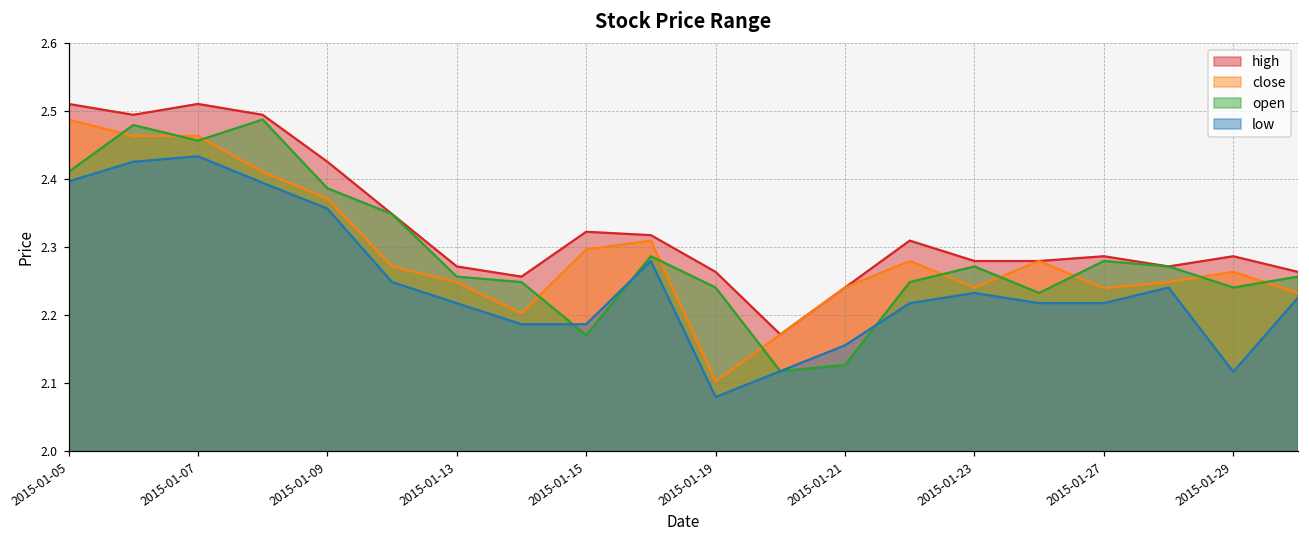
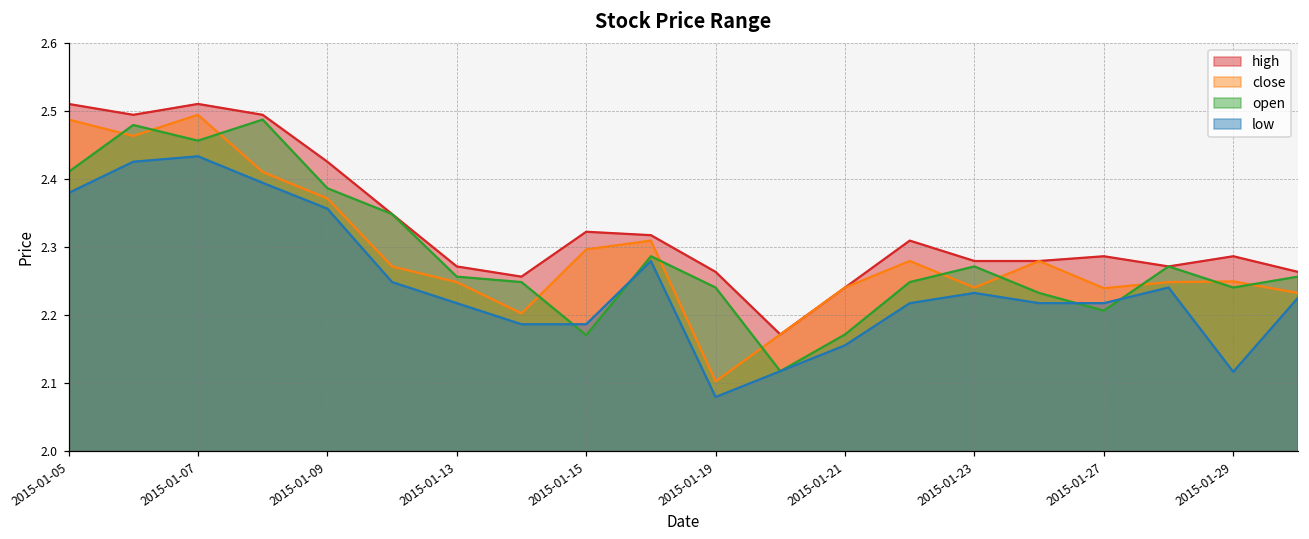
  {
    "high": {
      "2015-01-05": 2.51,
      "2015-01-07": 2.51,
      "2015-01-09": 2.43,
      "2015-01-13": 2.27,
      "2015-01-15": 2.32,
      "2015-01-19": 2.26,
      "2015-01-23": 2.28,
      "2015-01-27": 2.29,
      "2015-01-29": 2.29
    },
    "close": {
      "2015-01-05": 2.49,
-     "2015-01-07": 2.46,
+     "2015-01-07": 2.49,
      "2015-01-09": 2.37,
      "2015-01-13": 2.25,
      "2015-01-15": 2.30,
      "2015-01-19": 2.10,
      "2015-01-23": 2.24,
      "2015-01-27": 2.24,
-     "2015-01-29": 2.26
+     "2015-01-29": 2.25
    },
    "open": {
      "2015-01-05": 2.41,
      "2015-01-07": 2.46,
      "2015-01-09": 2.39,
      "2015-01-13": 2.26,
      "2015-01-15": 2.17,
      "2015-01-19": 2.24,
-     "2015-01-21": 2.13,
+     "2015-01-21": 2.17,
      "2015-01-23": 2.27,
-     "2015-01-27": 2.28,
+     "2015-01-27": 2.21,
      "2015-01-29": 2.24
    },
    "low": {
-     "2015-01-05": 2.40,
+     "2015-01-05": 2.38,
      "2015-01-07": 2.43,
      "2015-01-09": 2.36,
      "2015-01-13": 2.22,
      "2015-01-15": 2.19,
      "2015-01-19": 2.08,
      "2015-01-21": 2.16,
      "2015-01-23": 2.23,
      "2015-01-27": 2.22,
      "2015-01-29": 2.12
    }
  }
